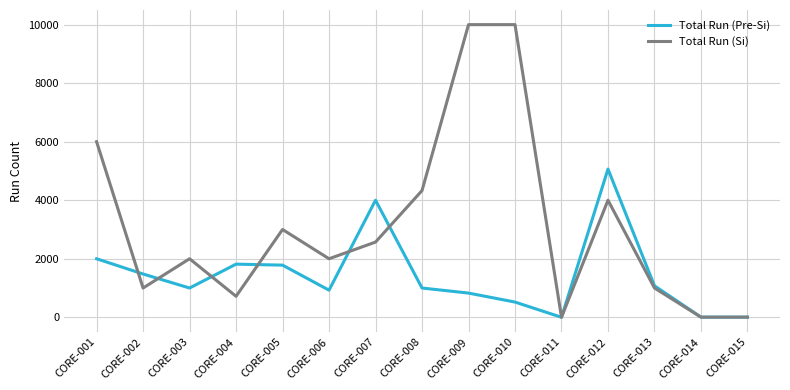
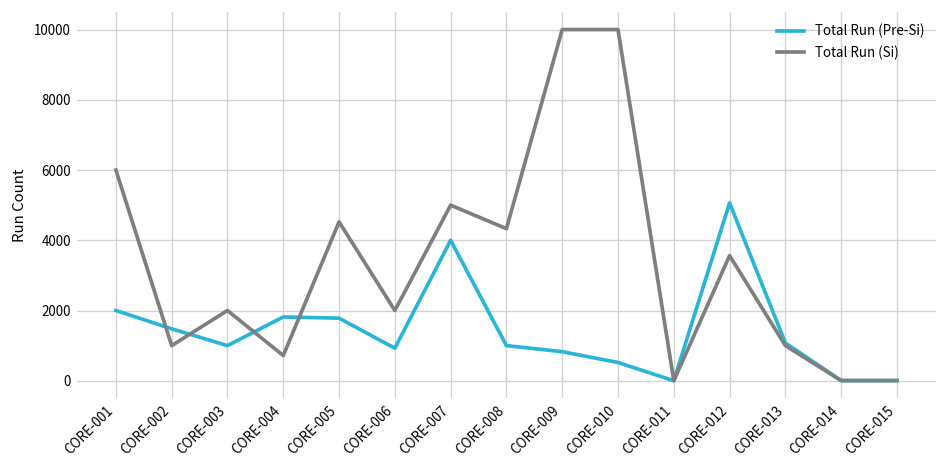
  {
    "Total Run (Pre-Si)": {
      "CORE-001": 2000,
      "CORE-002": 1500,
      "CORE-003": 1000,
      "CORE-004": 1800,
      "CORE-005": 1800,
      "CORE-006": 900,
      "CORE-007": 4000,
      "CORE-008": 1000,
      "CORE-009": 800,
      "CORE-010": 500,
      "CORE-012": 5100
    },
    "Total Run (Si)": {
      "CORE-001": 6000,
      "CORE-002": 1000,
      "CORE-003": 2000,
      "CORE-004": 700,
-     "CORE-005": 3000,
+     "CORE-005": 4500,
      "CORE-006": 2000,
-     "CORE-007": 2600,
+     "CORE-007": 5000,
      "CORE-008": 4300,
      "CORE-009": 10000,
      "CORE-010": 10000,
-     "CORE-012": 4000
+     "CORE-012": 3600
    }
  }
